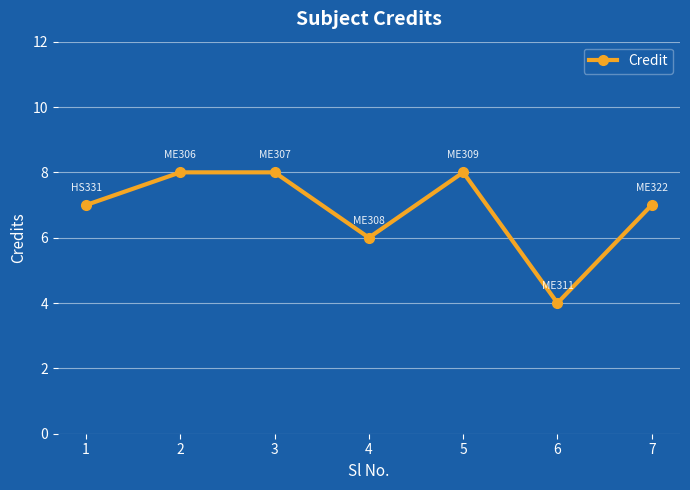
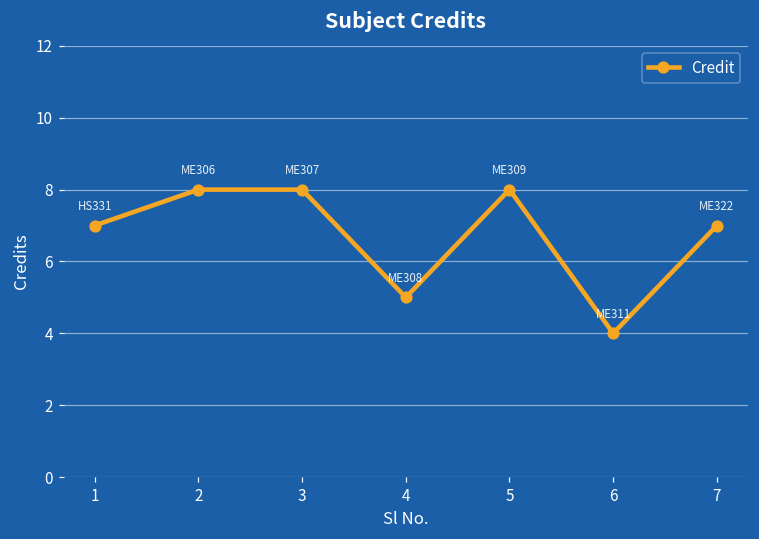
  {
    "1": 7,
    "2": 8,
    "3": 8,
-   "4": 6,
+   "4": 5,
    "5": 8,
    "6": 4,
    "7": 7
  }
